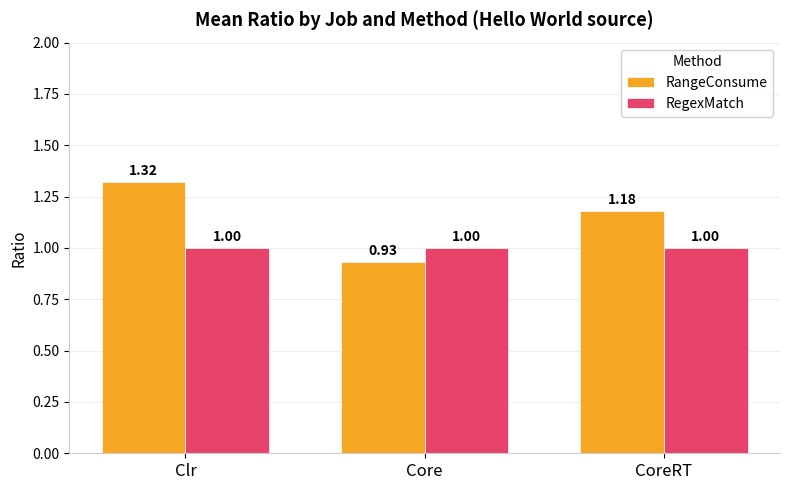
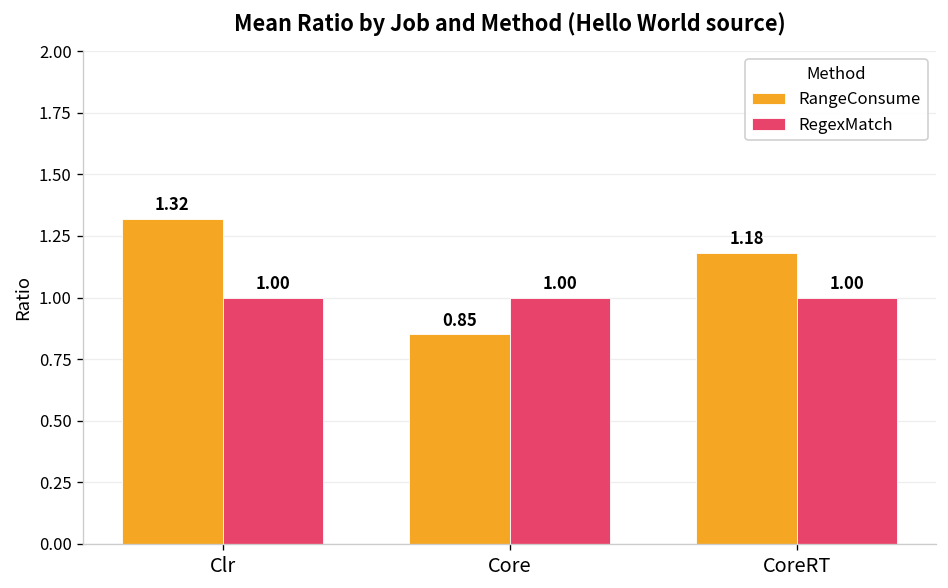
  {
    "RangeConsume": {
      "Clr": 1.32,
-     "Core": 0.93,
+     "Core": 0.85,
      "CoreRT": 1.18
    },
    "RegexMatch": {
      "Clr": 1.00,
      "Core": 1.00,
      "CoreRT": 1.00
    }
  }
